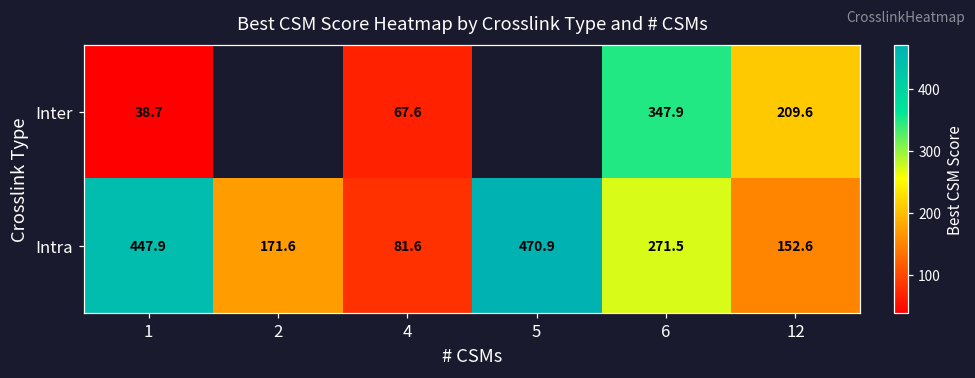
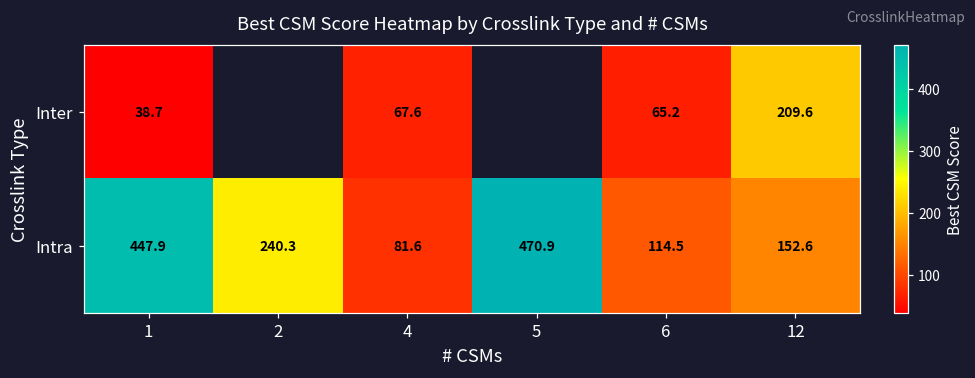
  {
    "Inter": {
      "1": 38.7,
      "4": 67.6,
-     "6": 347.9,
+     "6": 65.2,
      "12": 209.6
    },
    "Intra": {
      "1": 447.9,
-     "2": 171.6,
+     "2": 240.3,
      "4": 81.6,
      "5": 470.9,
-     "6": 271.5,
+     "6": 114.5,
      "12": 152.6
    }
  }
